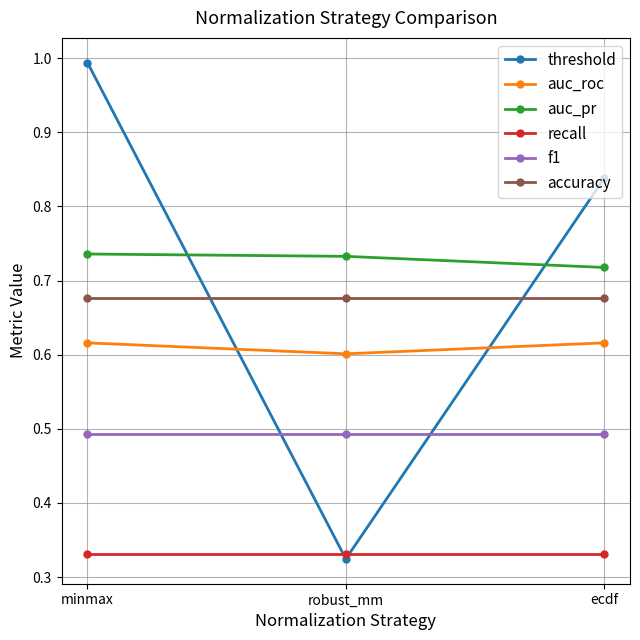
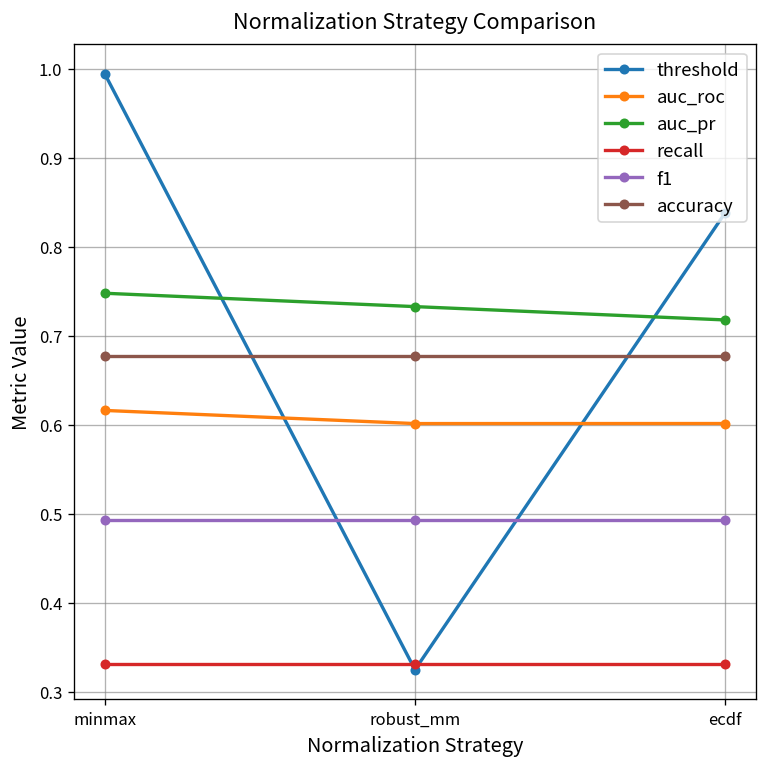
  {
    "threshold": {
      "minmax": 0.99,
      "robust_mm": 0.32
    },
    "auc_roc": {
      "minmax": 0.62,
      "robust_mm": 0.60,
-     "ecdf": 0.62
+     "ecdf": 0.60
    },
    "auc_pr": {
-     "minmax": 0.74,
+     "minmax": 0.75,
      "robust_mm": 0.73,
      "ecdf": 0.72
    },
    "recall": {
      "minmax": 0.33,
      "robust_mm": 0.33,
      "ecdf": 0.33
    },
    "f1": {
      "minmax": 0.49,
      "robust_mm": 0.49,
      "ecdf": 0.49
    },
    "accuracy": {
      "minmax": 0.68,
      "robust_mm": 0.68,
      "ecdf": 0.68
    }
  }
